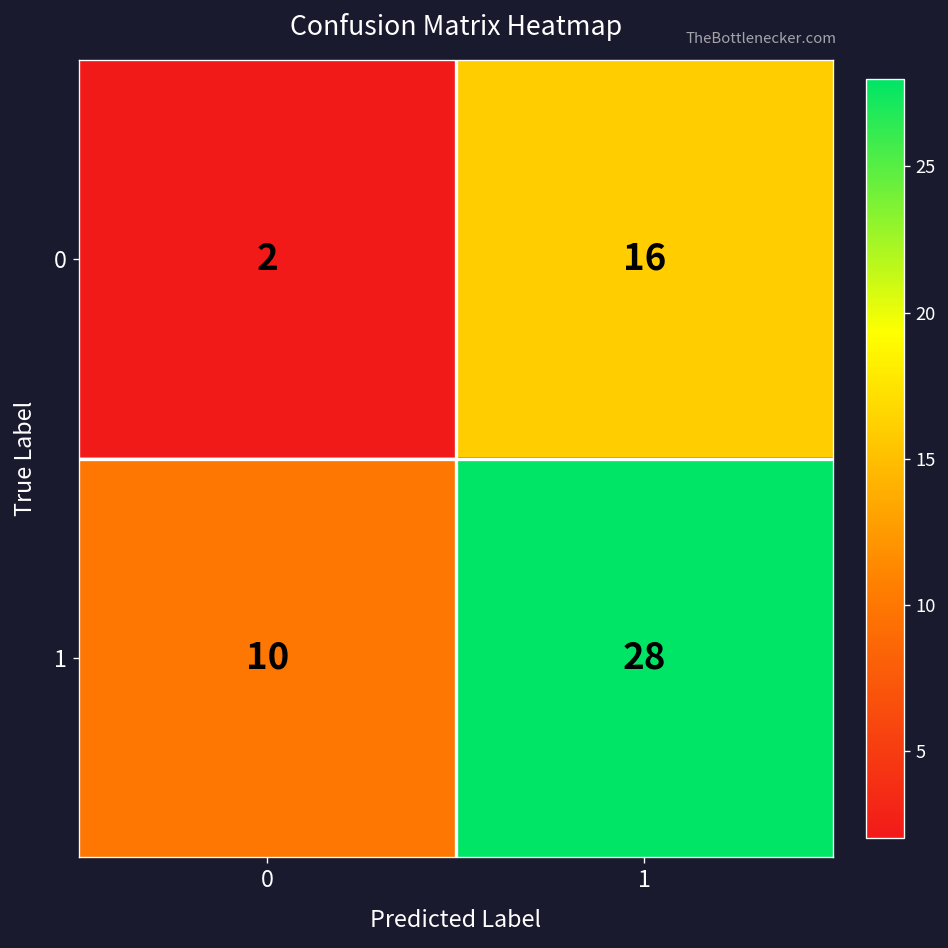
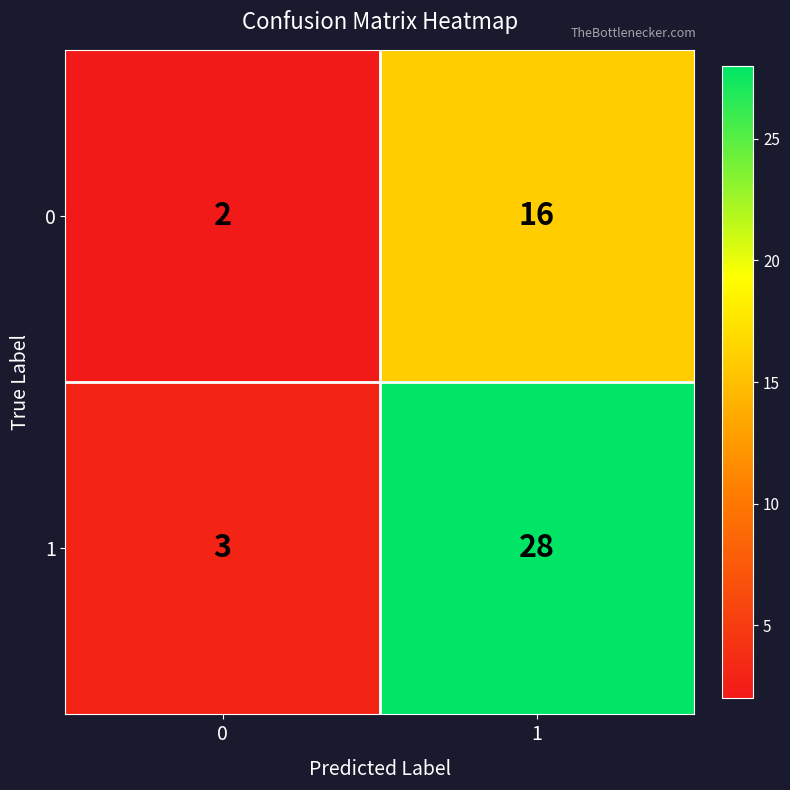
  {
    "0": {
      "0": 2,
      "1": 16
    },
    "1": {
-     "0": 10,
+     "0": 3,
      "1": 28
    }
  }
